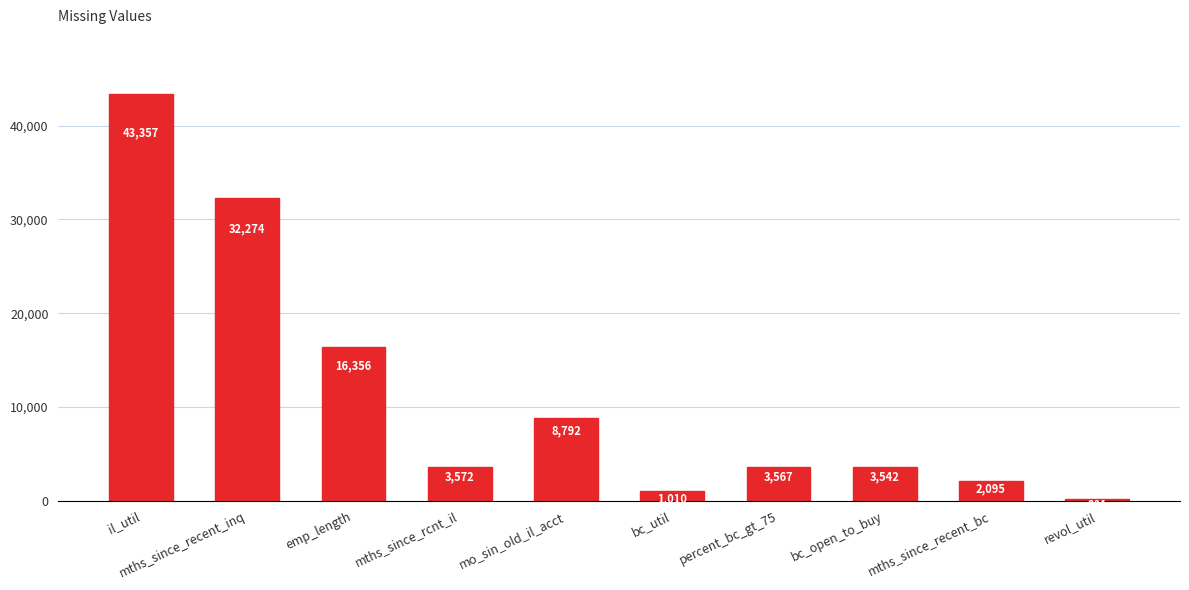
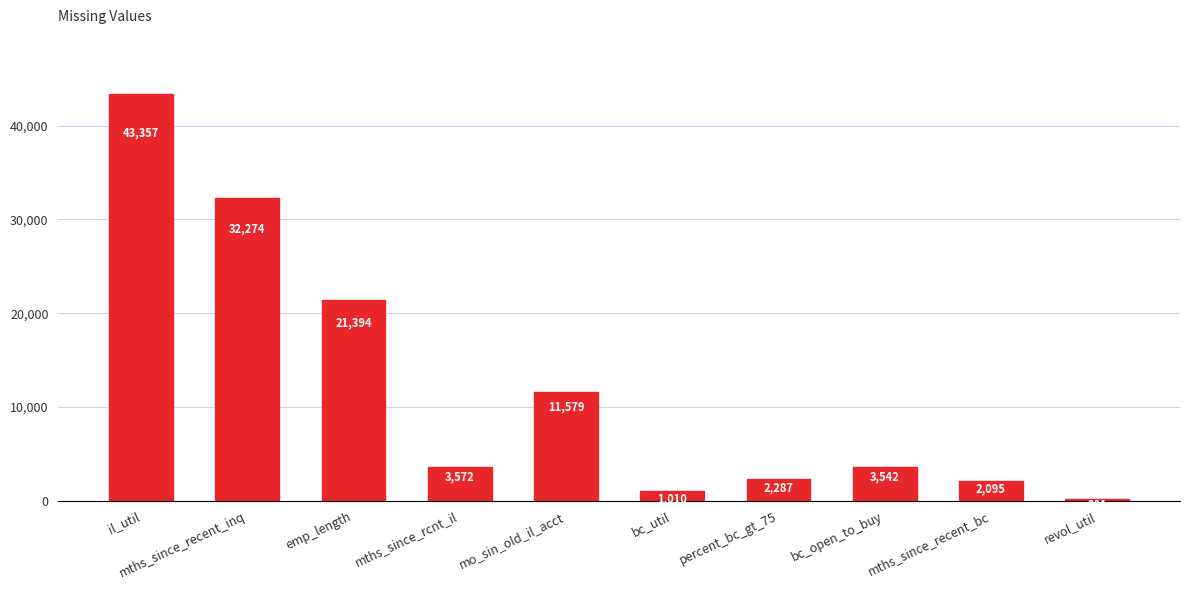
  {
    "il_util": "43,357",
    "mths_since_recent_inq": "32,274",
-   "emp_length": "16,356",
+   "emp_length": "21,394",
    "mths_since_rcnt_il": "3,572",
-   "mo_sin_old_il_acct": "8,792",
+   "mo_sin_old_il_acct": "11,579",
    "bc_util": "1,010",
-   "percent_bc_gt_75": "3,567",
+   "percent_bc_gt_75": "2,287",
    "bc_open_to_buy": "3,542",
    "mths_since_recent_bc": "2,095"
  }
